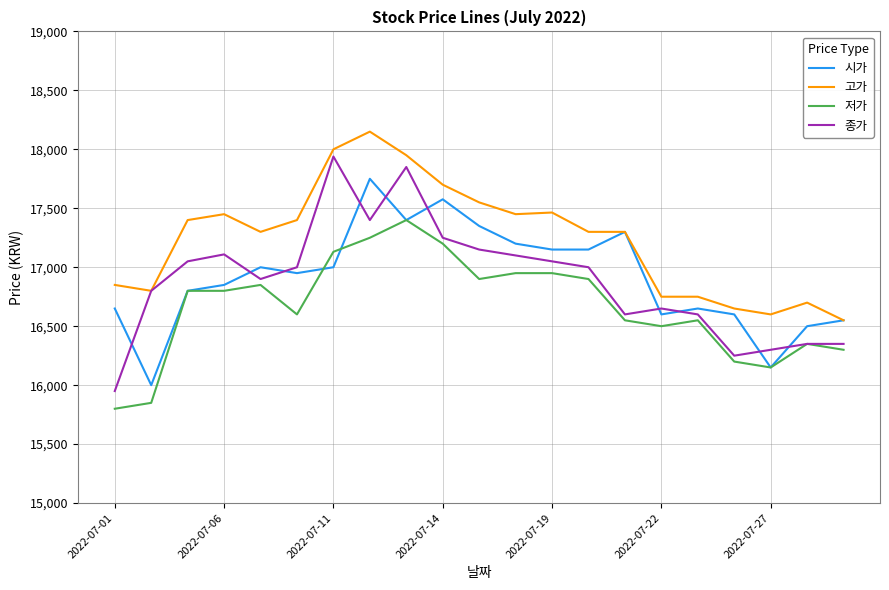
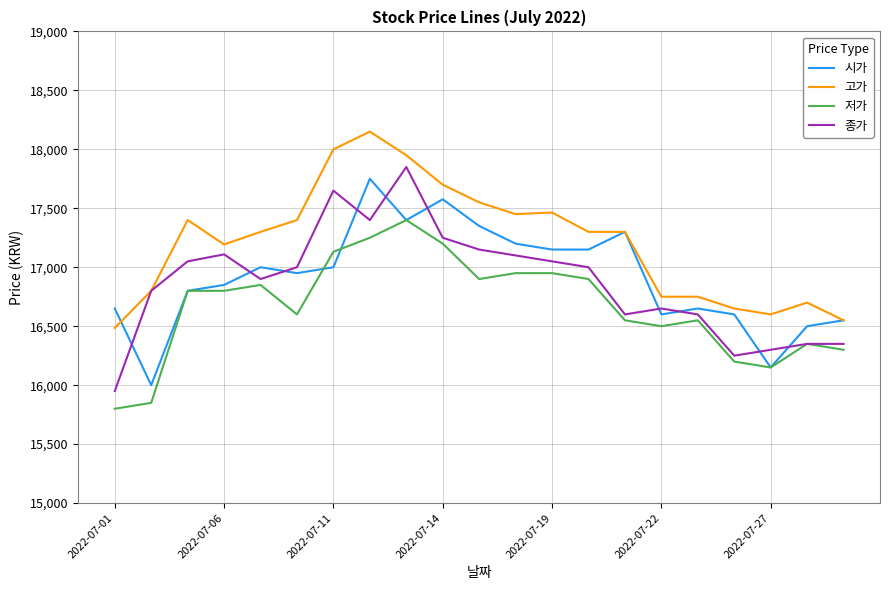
  {
    "시가": {
      "2022-07-01": "16,650",
      "2022-07-06": "16,850",
      "2022-07-11": "17,000",
      "2022-07-14": "17,580",
      "2022-07-19": "17,150",
      "2022-07-22": "16,600"
    },
    "고가": {
-     "2022-07-01": "16,850",
-     "2022-07-06": "17,450",
+     "2022-07-01": "16,490",
+     "2022-07-06": "17,190",
      "2022-07-11": "18,000",
      "2022-07-14": "17,700",
      "2022-07-19": "17,460",
      "2022-07-22": "16,750",
      "2022-07-27": "16,600"
    },
    "저가": {
      "2022-07-01": "15,800",
      "2022-07-06": "16,800",
      "2022-07-11": "17,130",
      "2022-07-14": "17,200",
      "2022-07-19": "16,950",
      "2022-07-22": "16,500"
    },
    "종가": {
      "2022-07-01": "15,950",
      "2022-07-06": "17,110",
-     "2022-07-11": "17,940",
+     "2022-07-11": "17,650",
      "2022-07-14": "17,250",
      "2022-07-19": "17,050",
      "2022-07-22": "16,650",
      "2022-07-27": "16,300"
    }
  }
